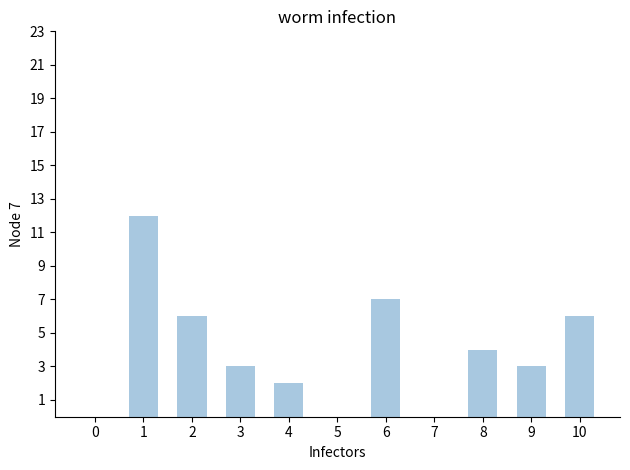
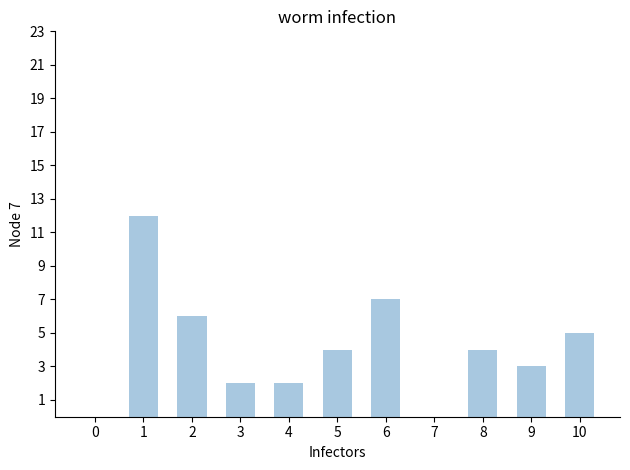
  {
    "0": 0,
    "1": 12,
    "2": 6,
-   "3": 3,
+   "3": 2,
    "4": 2,
-   "5": 0,
+   "5": 4,
    "6": 7,
    "7": 0,
    "8": 4,
    "9": 3,
-   "10": 6
+   "10": 5
  }
